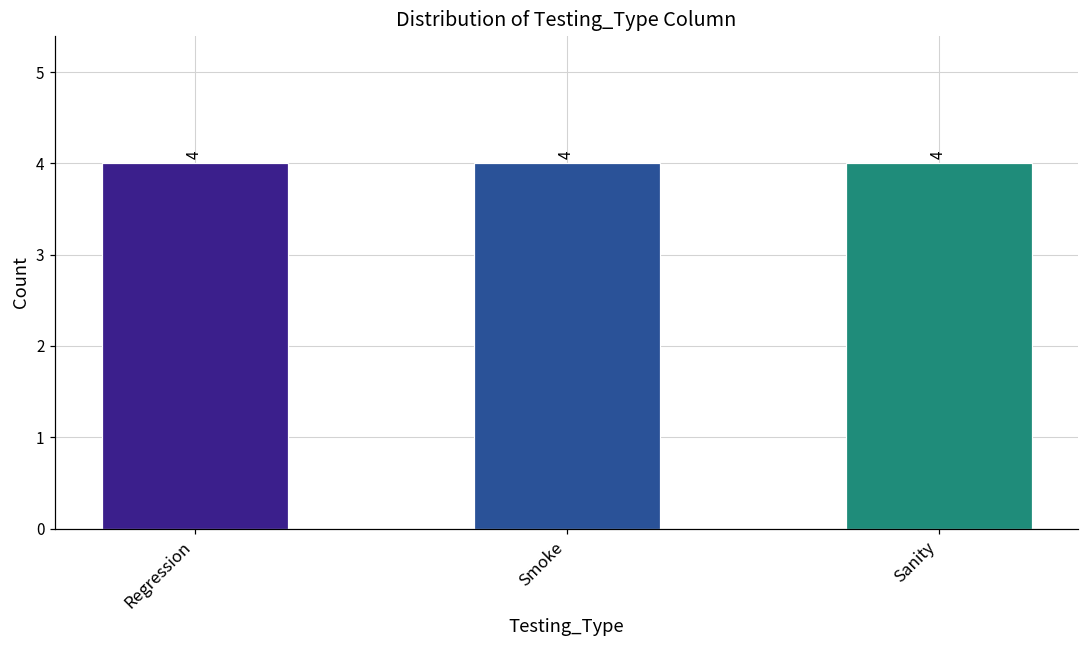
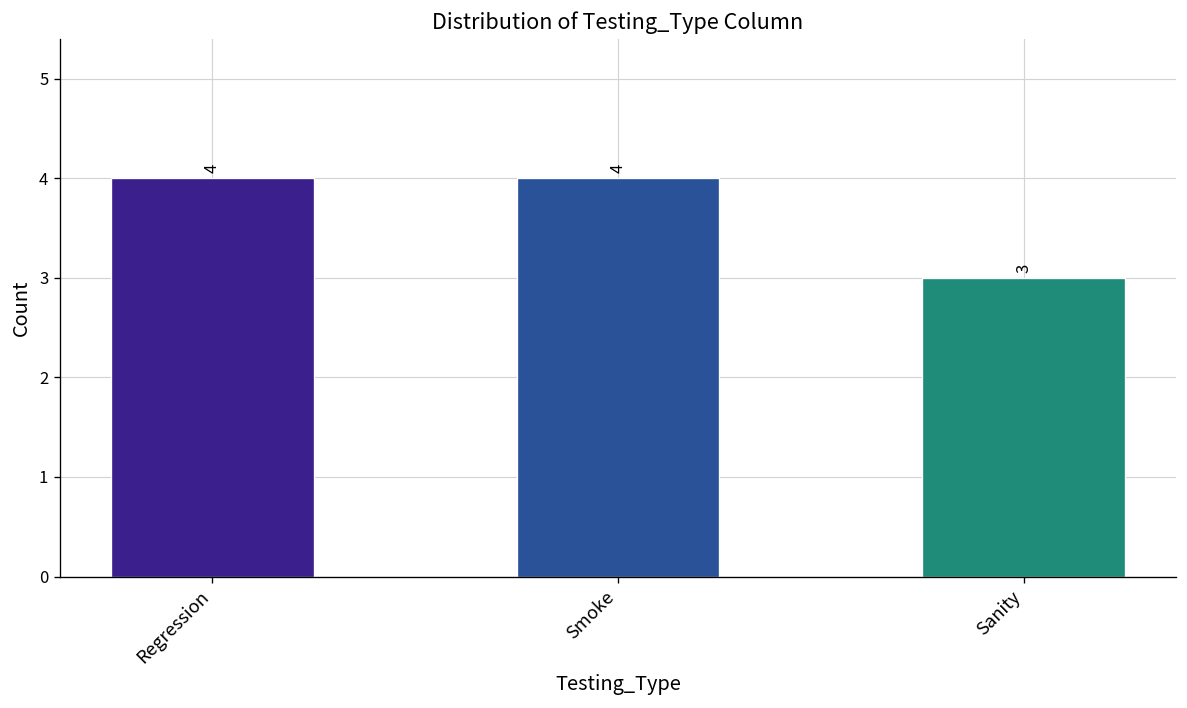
  {
    "Regression": 4,
    "Smoke": 4,
-   "Sanity": 4
+   "Sanity": 3
  }
